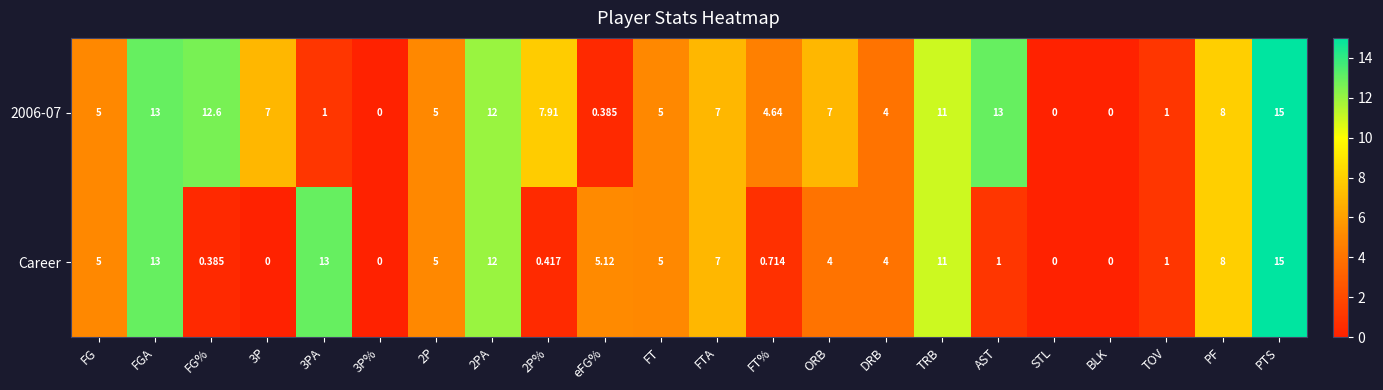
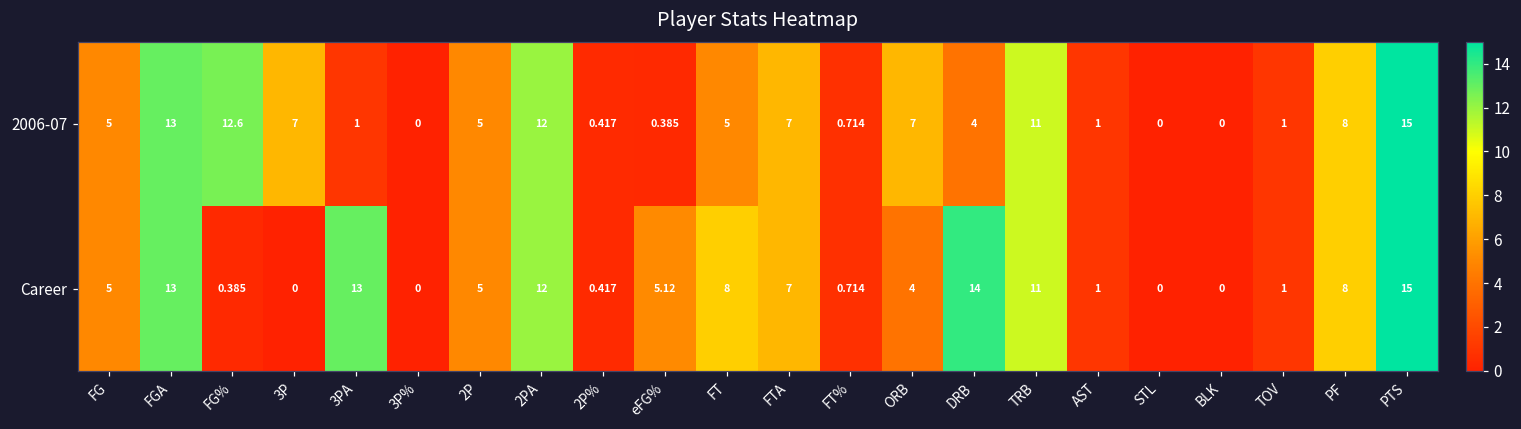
  {
    "2006-07": {
      "FG": 5,
      "FGA": 13,
      "FG%": 12.6,
      "3P": 7,
      "3PA": 1,
      "3P%": 0,
      "2P": 5,
      "2PA": 12,
-     "2P%": 7.91,
+     "2P%": 0.417,
      "eFG%": 0.385,
      "FT": 5,
      "FTA": 7,
-     "FT%": 4.64,
+     "FT%": 0.714,
      "ORB": 7,
      "DRB": 4,
      "TRB": 11,
-     "AST": 13,
+     "AST": 1,
      "STL": 0,
      "BLK": 0,
      "TOV": 1,
      "PF": 8,
      "PTS": 15
    },
    "Career": {
      "FG": 5,
      "FGA": 13,
      "FG%": 0.385,
      "3P": 0,
      "3PA": 13,
      "3P%": 0,
      "2P": 5,
      "2PA": 12,
      "2P%": 0.417,
      "eFG%": 5.12,
-     "FT": 5,
+     "FT": 8,
      "FTA": 7,
      "FT%": 0.714,
      "ORB": 4,
-     "DRB": 4,
+     "DRB": 14,
      "TRB": 11,
      "AST": 1,
      "STL": 0,
      "BLK": 0,
      "TOV": 1,
      "PF": 8,
      "PTS": 15
    }
  }
